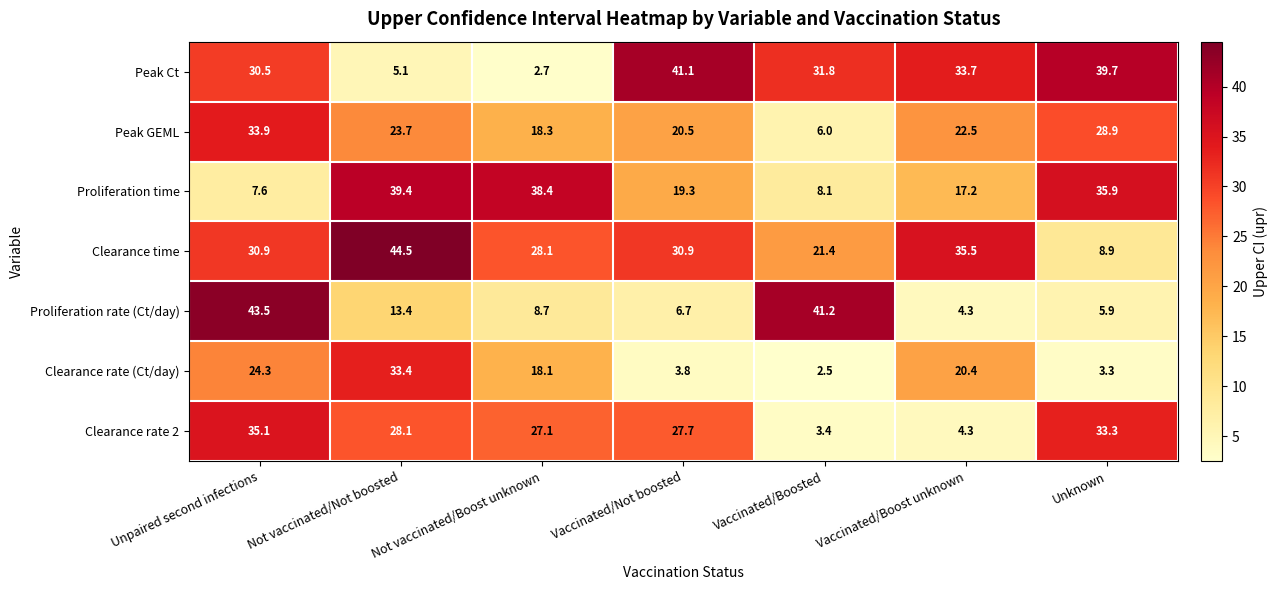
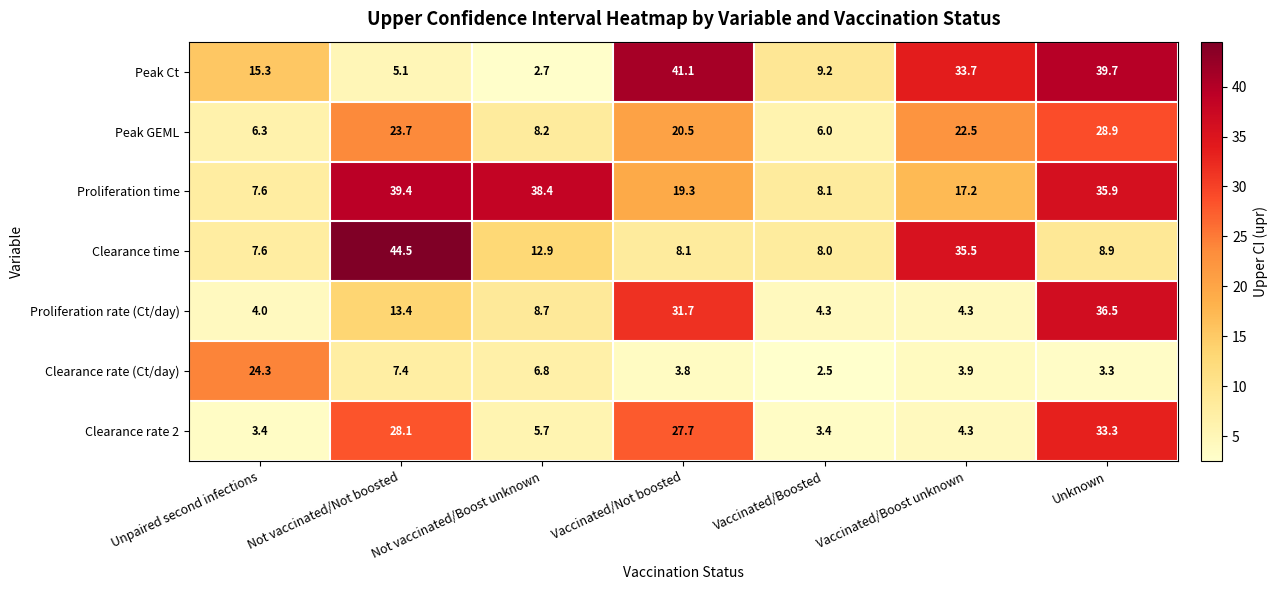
  {
    "Peak Ct": {
-     "Unpaired second infections": 30.5,
+     "Unpaired second infections": 15.3,
      "Not vaccinated/Not boosted": 5.1,
      "Not vaccinated/Boost unknown": 2.7,
      "Vaccinated/Not boosted": 41.1,
-     "Vaccinated/Boosted": 31.8,
+     "Vaccinated/Boosted": 9.2,
      "Vaccinated/Boost unknown": 33.7,
      "Unknown": 39.7
    },
    "Peak GEML": {
-     "Unpaired second infections": 33.9,
+     "Unpaired second infections": 6.3,
      "Not vaccinated/Not boosted": 23.7,
-     "Not vaccinated/Boost unknown": 18.3,
+     "Not vaccinated/Boost unknown": 8.2,
      "Vaccinated/Not boosted": 20.5,
      "Vaccinated/Boosted": 6.0,
      "Vaccinated/Boost unknown": 22.5,
      "Unknown": 28.9
    },
    "Proliferation time": {
      "Unpaired second infections": 7.6,
      "Not vaccinated/Not boosted": 39.4,
      "Not vaccinated/Boost unknown": 38.4,
      "Vaccinated/Not boosted": 19.3,
      "Vaccinated/Boosted": 8.1,
      "Vaccinated/Boost unknown": 17.2,
      "Unknown": 35.9
    },
    "Clearance time": {
-     "Unpaired second infections": 30.9,
+     "Unpaired second infections": 7.6,
      "Not vaccinated/Not boosted": 44.5,
-     "Not vaccinated/Boost unknown": 28.1,
-     "Vaccinated/Not boosted": 30.9,
-     "Vaccinated/Boosted": 21.4,
+     "Not vaccinated/Boost unknown": 12.9,
+     "Vaccinated/Not boosted": 8.1,
+     "Vaccinated/Boosted": 8.0,
      "Vaccinated/Boost unknown": 35.5,
      "Unknown": 8.9
    },
    "Proliferation rate (Ct/day)": {
-     "Unpaired second infections": 43.5,
+     "Unpaired second infections": 4.0,
      "Not vaccinated/Not boosted": 13.4,
      "Not vaccinated/Boost unknown": 8.7,
-     "Vaccinated/Not boosted": 6.7,
-     "Vaccinated/Boosted": 41.2,
+     "Vaccinated/Not boosted": 31.7,
+     "Vaccinated/Boosted": 4.3,
      "Vaccinated/Boost unknown": 4.3,
-     "Unknown": 5.9
+     "Unknown": 36.5
    },
    "Clearance rate (Ct/day)": {
      "Unpaired second infections": 24.3,
-     "Not vaccinated/Not boosted": 33.4,
-     "Not vaccinated/Boost unknown": 18.1,
+     "Not vaccinated/Not boosted": 7.4,
+     "Not vaccinated/Boost unknown": 6.8,
      "Vaccinated/Not boosted": 3.8,
      "Vaccinated/Boosted": 2.5,
-     "Vaccinated/Boost unknown": 20.4,
+     "Vaccinated/Boost unknown": 3.9,
      "Unknown": 3.3
    },
    "Clearance rate 2": {
-     "Unpaired second infections": 35.1,
+     "Unpaired second infections": 3.4,
      "Not vaccinated/Not boosted": 28.1,
-     "Not vaccinated/Boost unknown": 27.1,
+     "Not vaccinated/Boost unknown": 5.7,
      "Vaccinated/Not boosted": 27.7,
      "Vaccinated/Boosted": 3.4,
      "Vaccinated/Boost unknown": 4.3,
      "Unknown": 33.3
    }
  }
